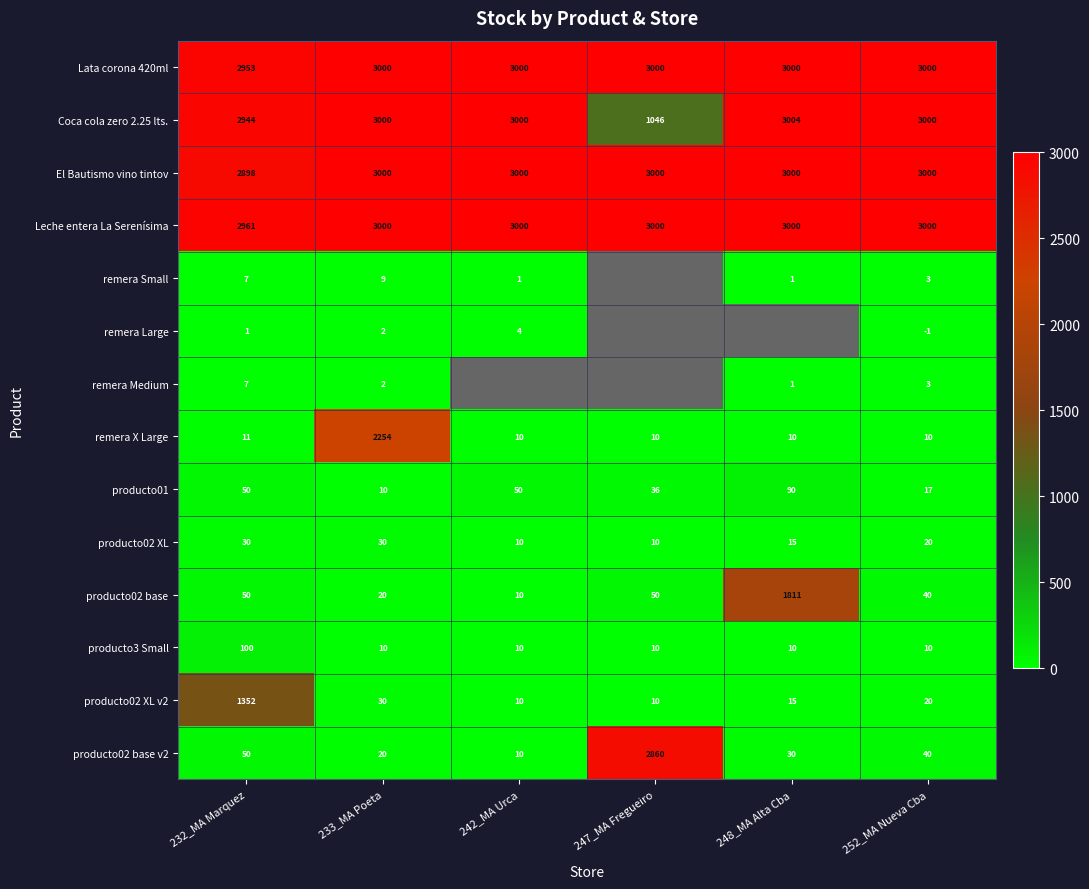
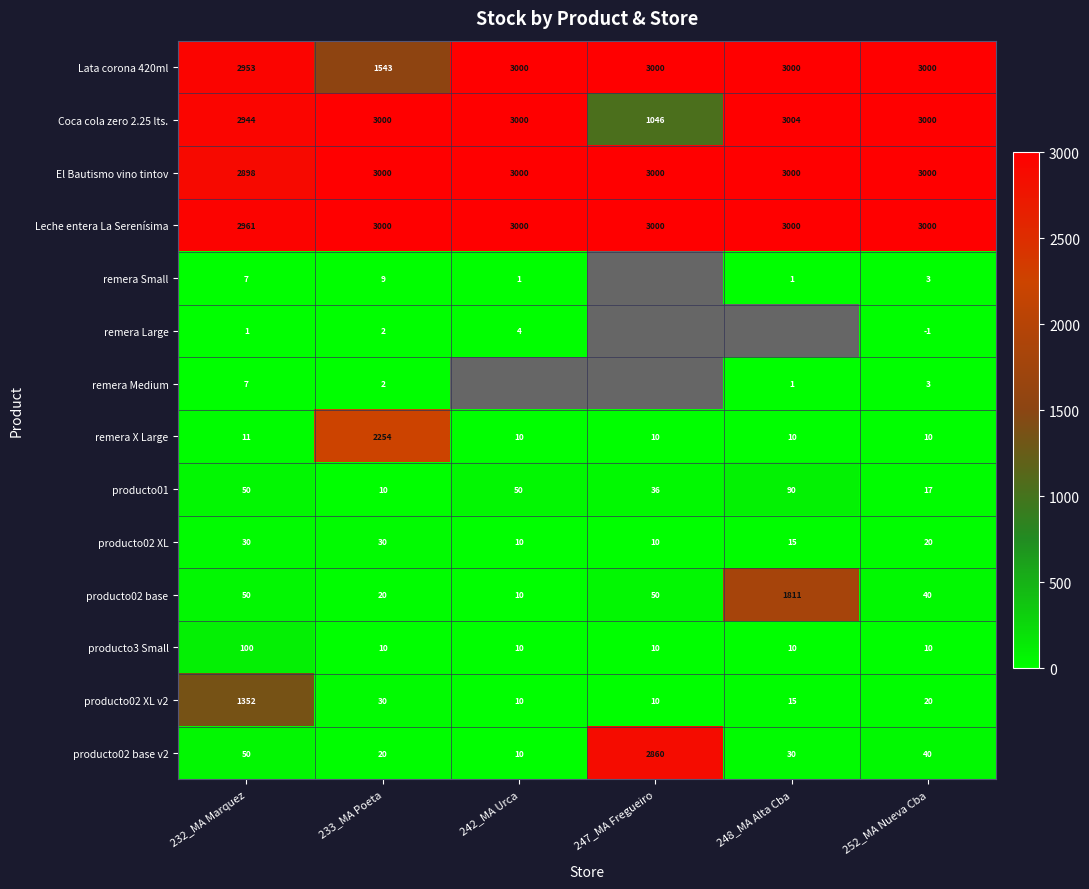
  {
    "Lata corona 420ml": {
      "232_MA Marquez": 2953,
-     "233_MA Poeta": 3000,
+     "233_MA Poeta": 1543,
      "242_MA Urca": 3000,
      "247_MA Fregueiro": 3000,
      "248_MA Alta Cba": 3000,
      "252_MA Nueva Cba": 3000
    },
    "Coca cola zero 2.25 lts.": {
      "232_MA Marquez": 2944,
      "233_MA Poeta": 3000,
      "242_MA Urca": 3000,
      "247_MA Fregueiro": 1046,
      "248_MA Alta Cba": 3004,
      "252_MA Nueva Cba": 3000
    },
    "El Bautismo vino tintov": {
      "232_MA Marquez": 2898,
      "233_MA Poeta": 3000,
      "242_MA Urca": 3000,
      "247_MA Fregueiro": 3000,
      "248_MA Alta Cba": 3000,
      "252_MA Nueva Cba": 3000
    },
    "Leche entera La Serenísima": {
      "232_MA Marquez": 2961,
      "233_MA Poeta": 3000,
      "242_MA Urca": 3000,
      "247_MA Fregueiro": 3000,
      "248_MA Alta Cba": 3000,
      "252_MA Nueva Cba": 3000
    },
    "remera Small": {
      "232_MA Marquez": 7,
      "233_MA Poeta": 9,
      "242_MA Urca": 1,
      "248_MA Alta Cba": 1,
      "252_MA Nueva Cba": 3
    },
    "remera Large": {
      "232_MA Marquez": 1,
      "233_MA Poeta": 2,
      "242_MA Urca": 4,
      "252_MA Nueva Cba": -1
    },
    "remera Medium": {
      "232_MA Marquez": 7,
      "233_MA Poeta": 2,
      "248_MA Alta Cba": 1,
      "252_MA Nueva Cba": 3
    },
    "remera X Large": {
      "232_MA Marquez": 11,
      "233_MA Poeta": 2254,
      "242_MA Urca": 10,
      "247_MA Fregueiro": 10,
      "248_MA Alta Cba": 10,
      "252_MA Nueva Cba": 10
    },
    "producto01": {
      "232_MA Marquez": 50,
      "233_MA Poeta": 10,
      "242_MA Urca": 50,
      "247_MA Fregueiro": 36,
      "248_MA Alta Cba": 90,
      "252_MA Nueva Cba": 17
    },
    "producto02 XL": {
      "232_MA Marquez": 30,
      "233_MA Poeta": 30,
      "242_MA Urca": 10,
      "247_MA Fregueiro": 10,
      "248_MA Alta Cba": 15,
      "252_MA Nueva Cba": 20
    },
    "producto02 base": {
      "232_MA Marquez": 50,
      "233_MA Poeta": 20,
      "242_MA Urca": 10,
      "247_MA Fregueiro": 50,
      "248_MA Alta Cba": 1811,
      "252_MA Nueva Cba": 40
    },
    "producto3 Small": {
      "232_MA Marquez": 100,
      "233_MA Poeta": 10,
      "242_MA Urca": 10,
      "247_MA Fregueiro": 10,
      "248_MA Alta Cba": 10,
      "252_MA Nueva Cba": 10
    },
    "producto02 XL v2": {
      "232_MA Marquez": 1352,
      "233_MA Poeta": 30,
      "242_MA Urca": 10,
      "247_MA Fregueiro": 10,
      "248_MA Alta Cba": 15,
      "252_MA Nueva Cba": 20
    },
    "producto02 base v2": {
      "232_MA Marquez": 50,
      "233_MA Poeta": 20,
      "242_MA Urca": 10,
      "247_MA Fregueiro": 2860,
      "248_MA Alta Cba": 30,
      "252_MA Nueva Cba": 40
    }
  }
